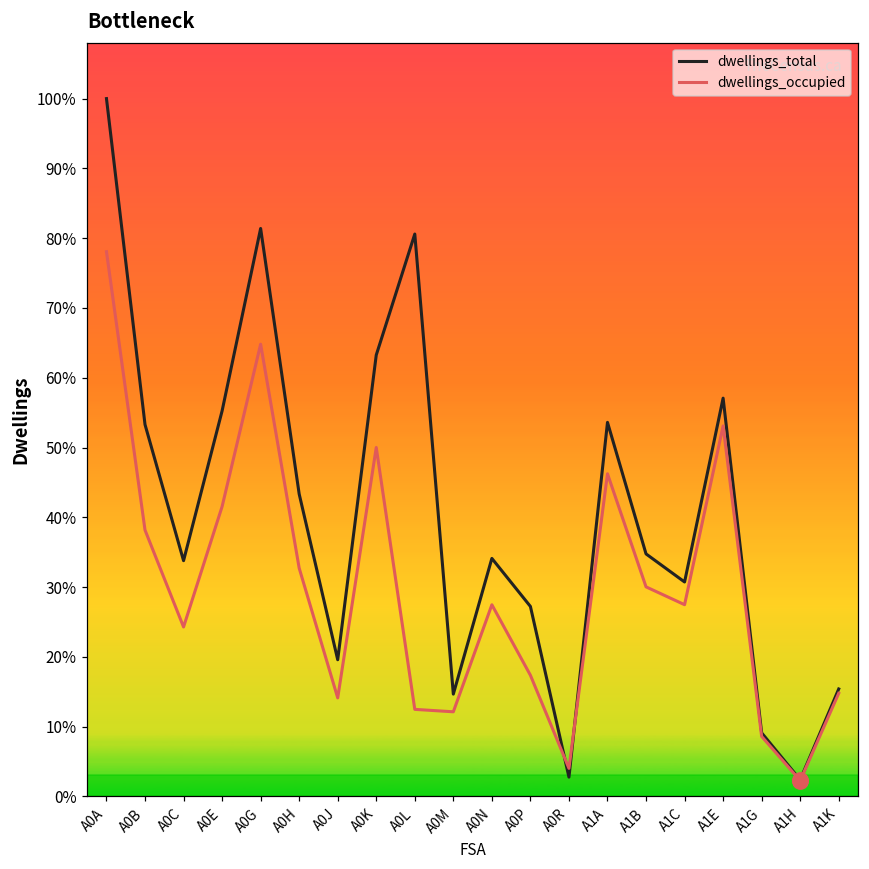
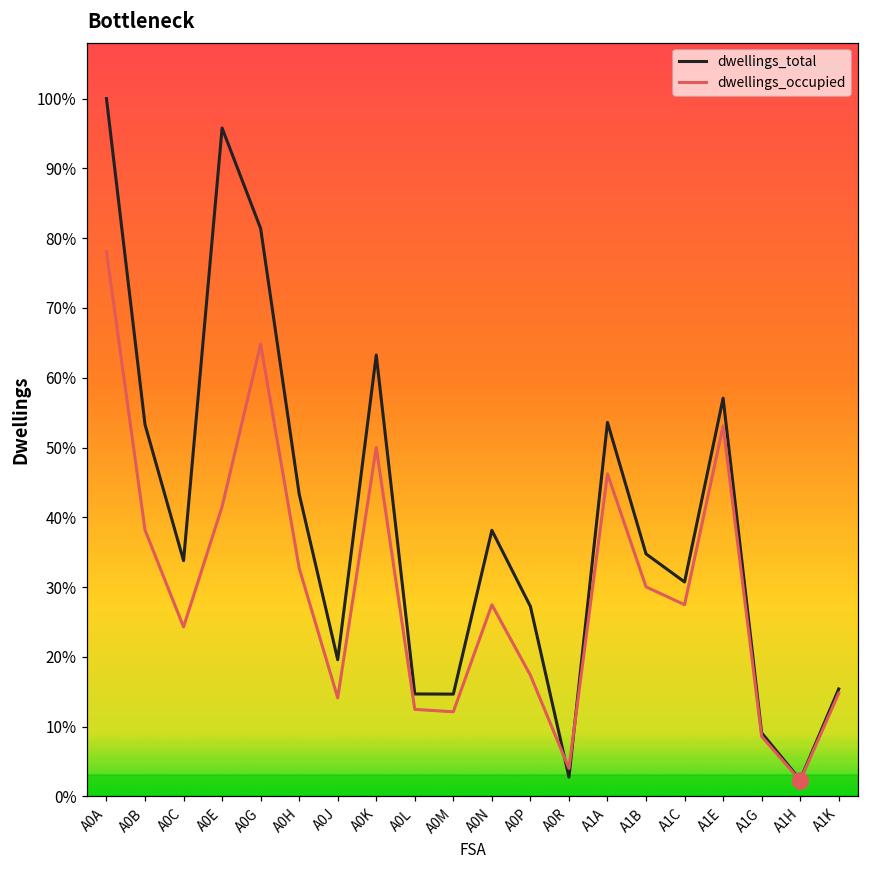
  {
    "dwellings_total": {
      "A0A": "100%",
      "A0B": "53%",
      "A0C": "34%",
-     "A0E": "55%",
+     "A0E": "96%",
      "A0G": "81%",
      "A0H": "43%",
      "A0J": "20%",
      "A0K": "63%",
-     "A0L": "81%",
+     "A0L": "15%",
      "A0M": "15%",
-     "A0N": "34%",
+     "A0N": "38%",
      "A0P": "27%",
      "A1A": "54%",
      "A1B": "35%",
      "A1C": "31%",
      "A1E": "57%",
      "A1G": "9%",
      "A1K": "15%"
    }
  }
